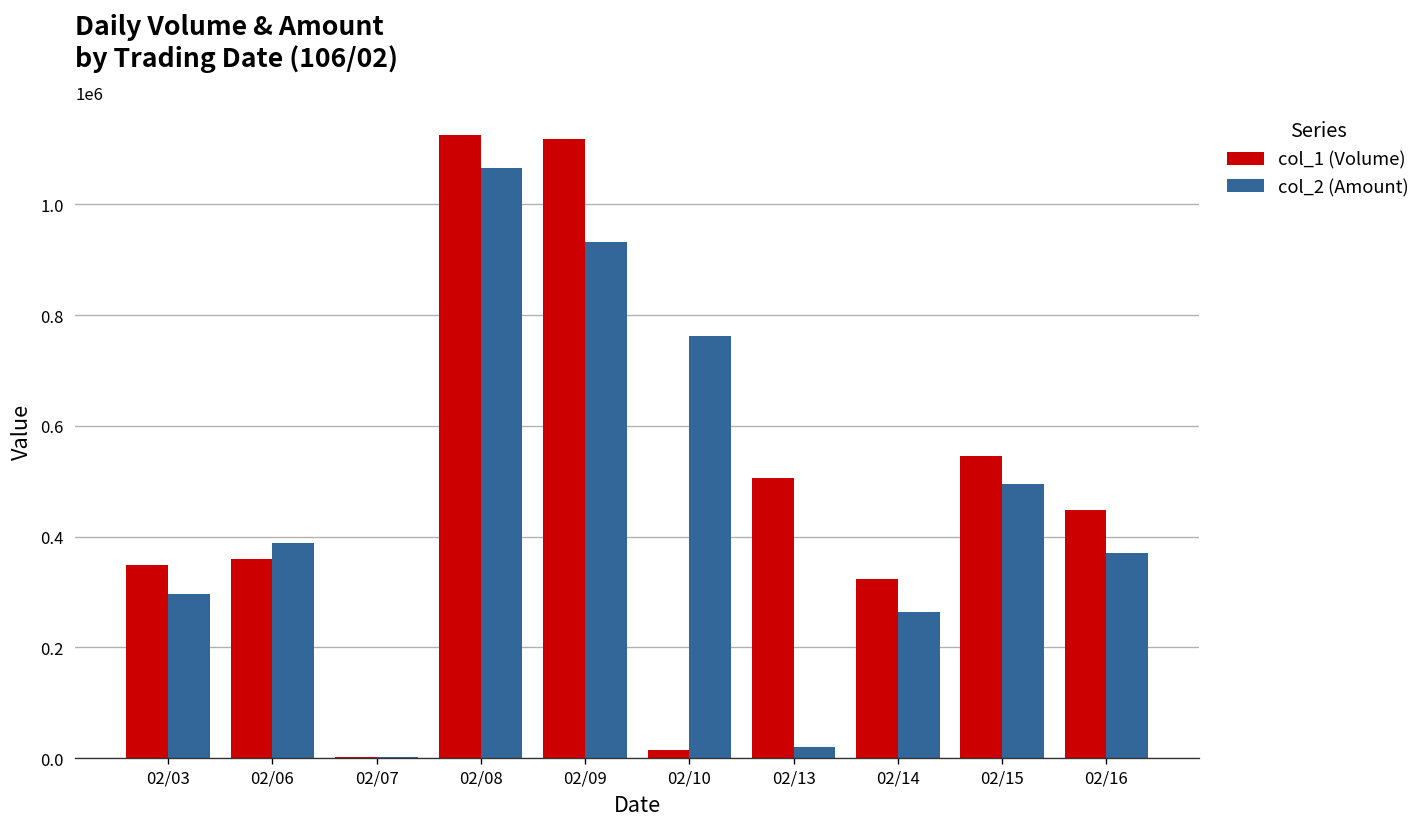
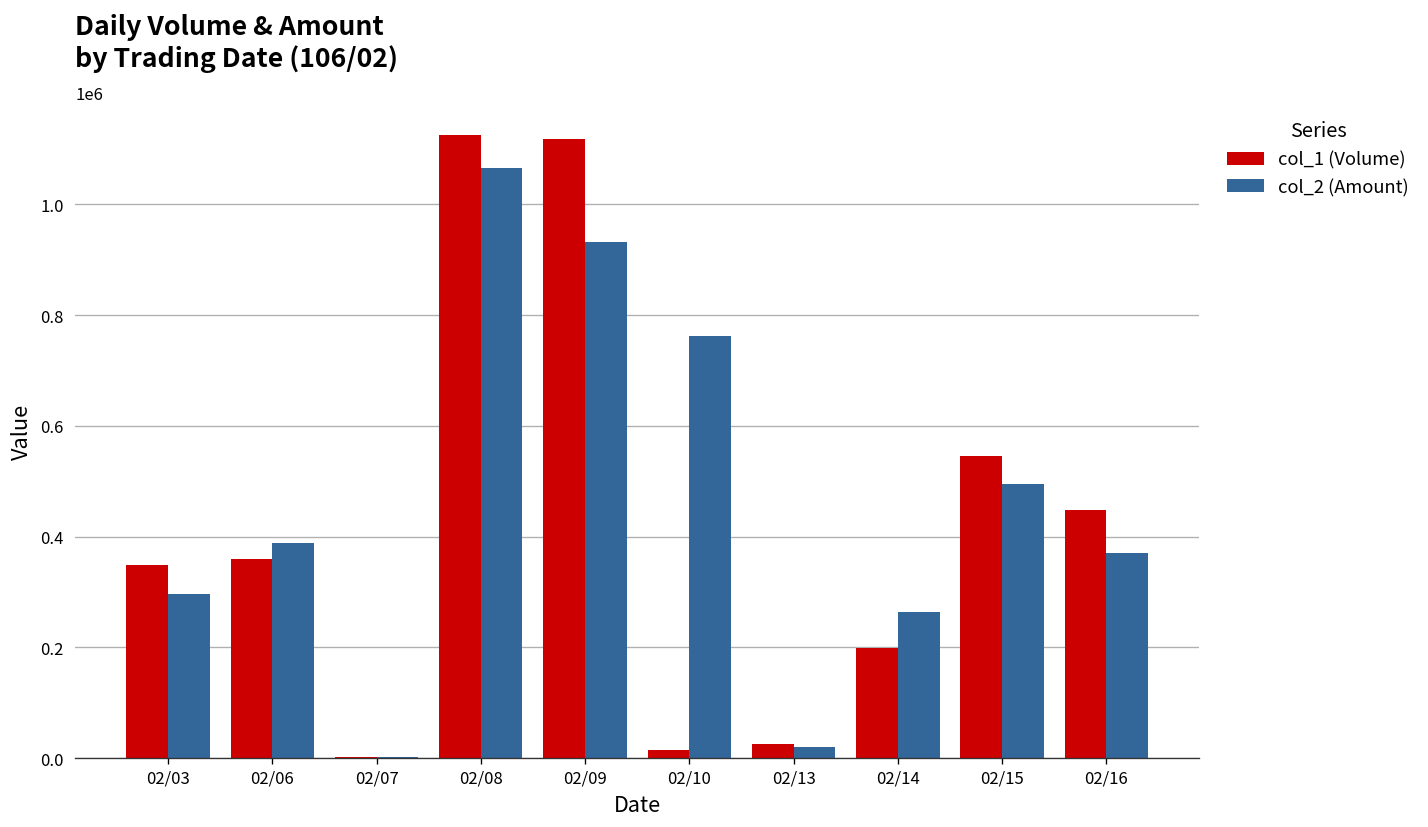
  {
    "col_1 (Volume)": {
      "02/03": 350000,
      "02/06": 360000,
      "02/08": 1130000,
      "02/09": 1120000,
      "02/10": 20000,
-     "02/13": 510000,
-     "02/14": 320000,
+     "02/13": 30000,
+     "02/14": 200000,
      "02/15": 550000,
      "02/16": 450000
    },
    "col_2 (Amount)": {
      "02/03": 300000,
      "02/06": 390000,
      "02/08": 1070000,
      "02/09": 930000,
      "02/10": 760000,
      "02/13": 20000,
      "02/14": 260000,
      "02/15": 490000,
      "02/16": 370000
    }
  }
